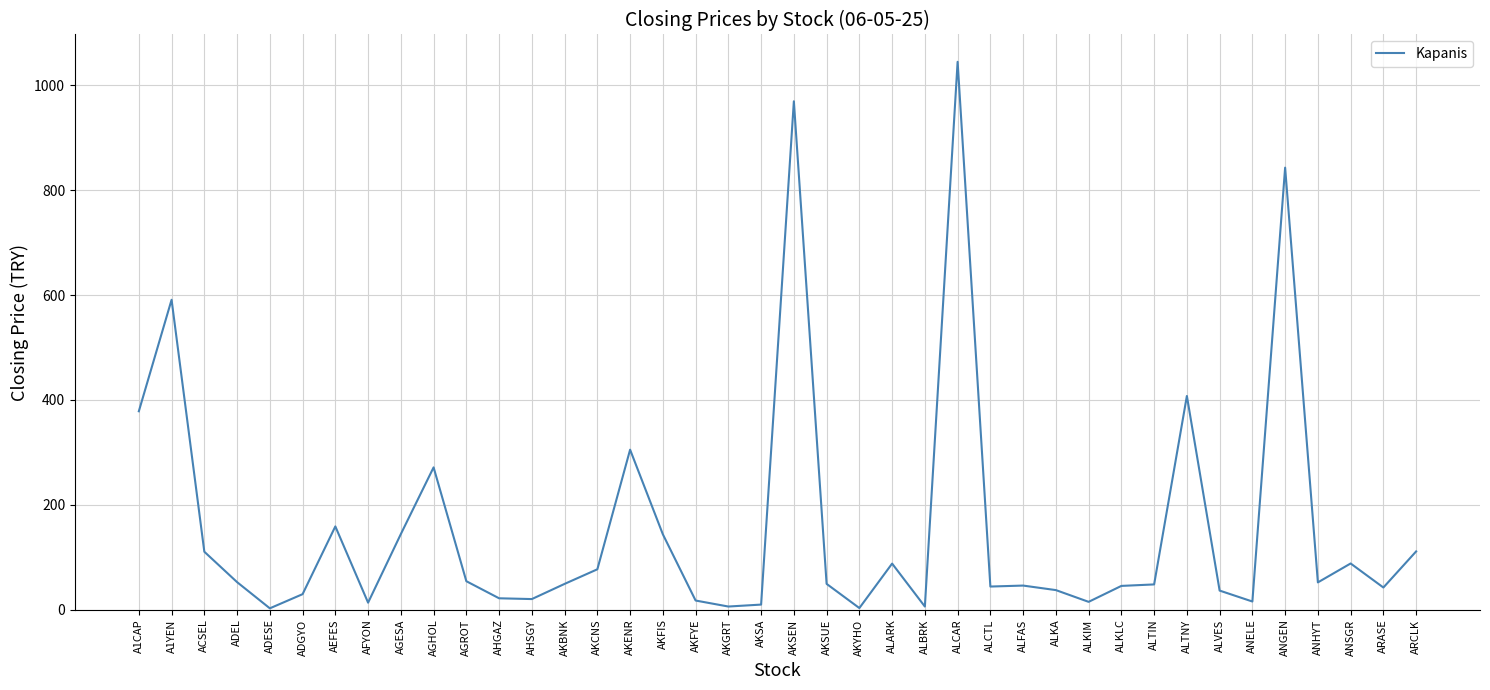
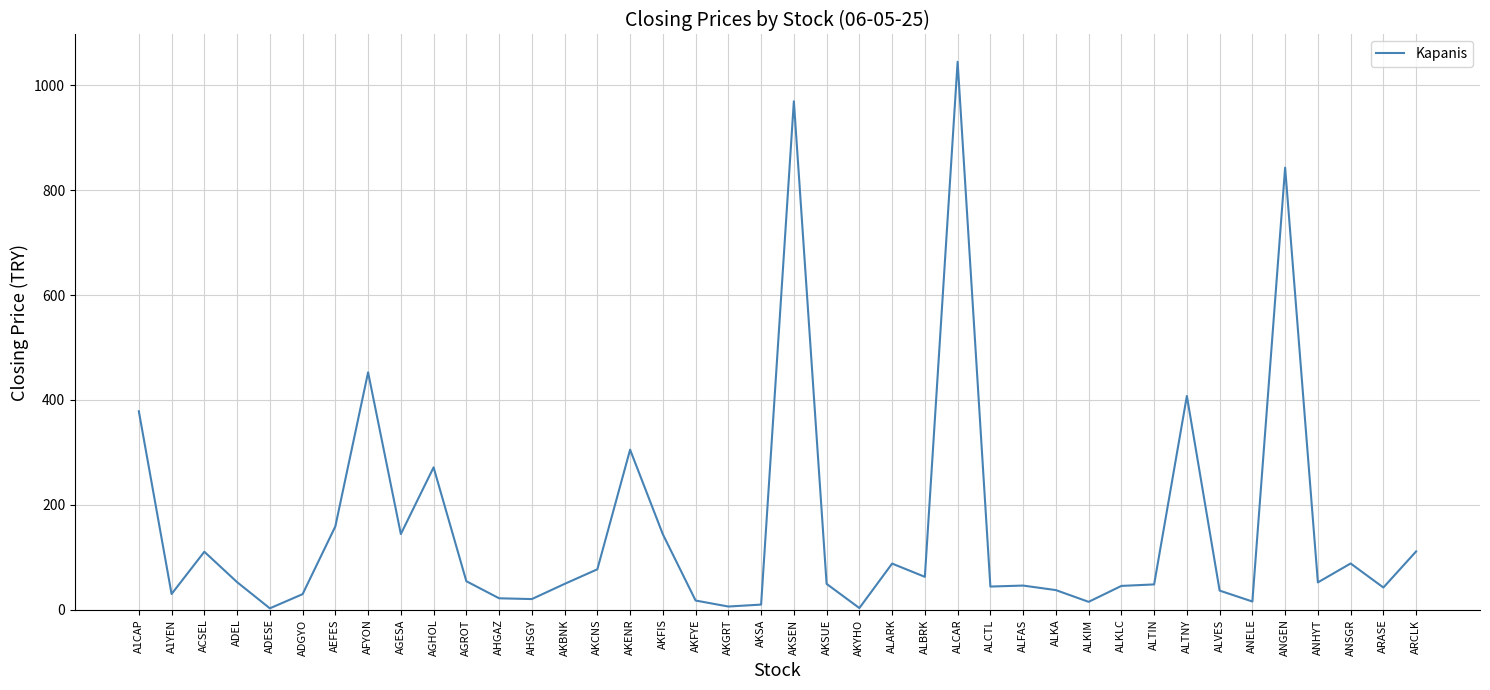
  {
    "A1CAP": 380,
-   "A1YEN": 590,
+   "A1YEN": 30,
    "ACSEL": 110,
    "ADEL": 50,
    "ADESE": 0,
    "ADGYO": 30,
    "AEFES": 160,
-   "AFYON": 10,
+   "AFYON": 450,
    "AGESA": 140,
    "AGHOL": 270,
    "AGROT": 50,
    "AHGAZ": 20,
    "AHSGY": 20,
    "AKBNK": 50,
    "AKCNS": 80,
    "AKENR": 310,
    "AKFIS": 140,
    "AKFYE": 20,
    "AKGRT": 10,
    "AKSA": 10,
    "AKSEN": 970,
    "AKSUE": 50,
    "AKYHO": 0,
    "ALARK": 90,
-   "ALBRK": 10,
+   "ALBRK": 60,
    "ALCAR": 1050,
    "ALCTL": 40,
    "ALFAS": 50,
    "ALKA": 40,
    "ALKIM": 20,
    "ALKLC": 50,
    "ALTIN": 50,
    "ALTNY": 410,
    "ALVES": 40,
    "ANELE": 20,
    "ANGEN": 840,
    "ANHYT": 50,
    "ANSGR": 90,
    "ARASE": 40,
    "ARCLK": 110
  }
